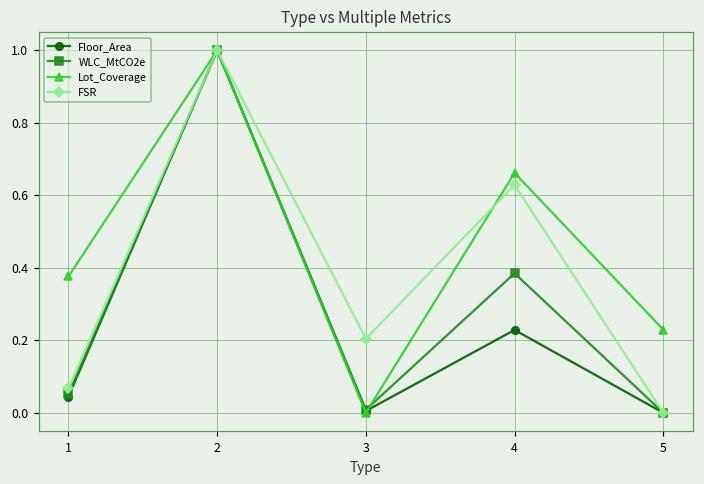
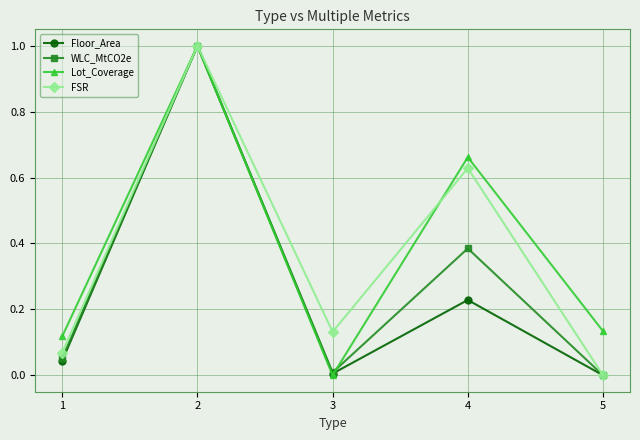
  {
    "Floor_Area": {
      "4": 0.23
    },
    "WLC_MtCO2e": {
      "4": 0.38
    },
    "Lot_Coverage": {
-     "1": 0.38,
+     "1": 0.12,
      "4": 0.66,
-     "5": 0.23
+     "5": 0.13
    },
    "FSR": {
      "1": 0.07,
-     "3": 0.20,
+     "3": 0.13,
      "4": 0.63
    }
  }
